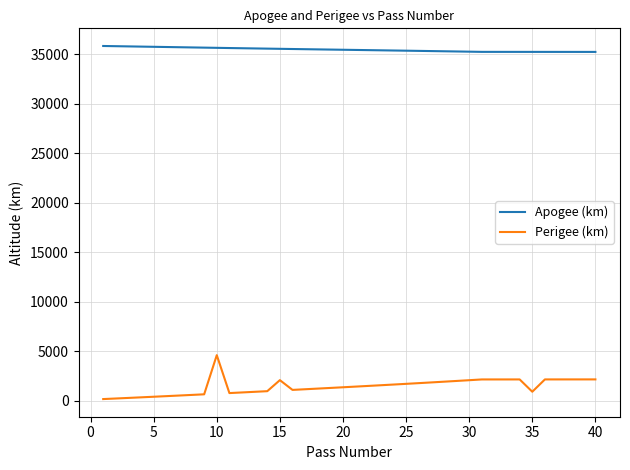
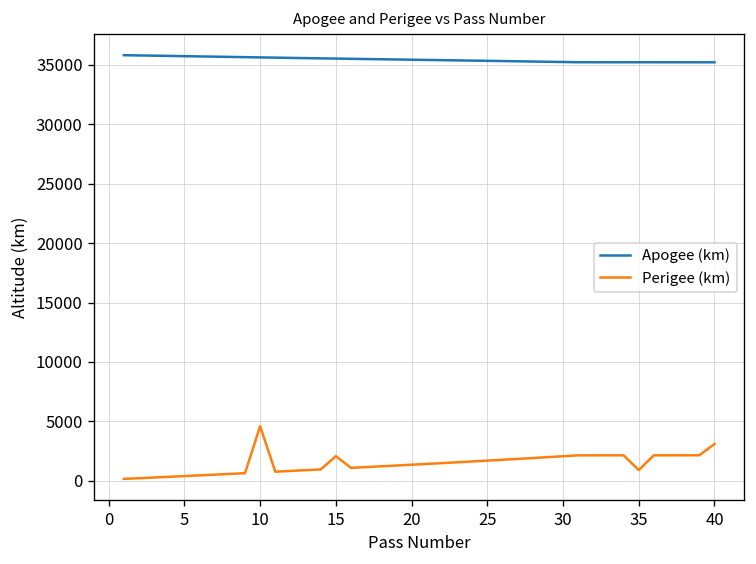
  {
    "Apogee (km)": {
      "5": 36000,
      "10": 36000,
      "15": 36000,
      "20": 35000,
      "25": 35000,
      "30": 35000,
      "35": 35000,
      "40": 35000
    },
    "Perigee (km)": {
      "5": 0,
      "10": 5000,
      "15": 2000,
      "20": 1000,
      "25": 2000,
      "30": 2000,
      "35": 1000,
-     "40": 2000
+     "40": 3000
    }
  }
